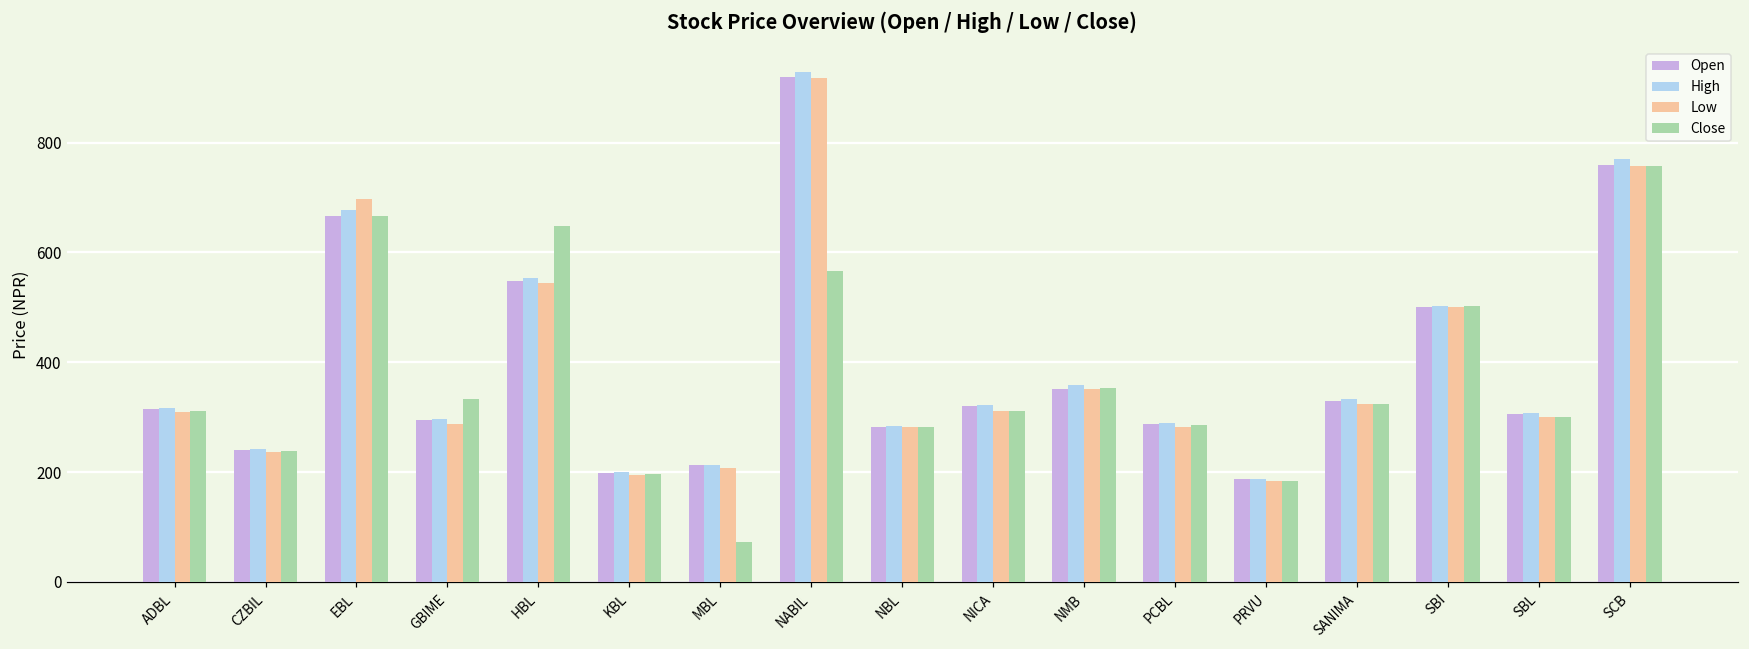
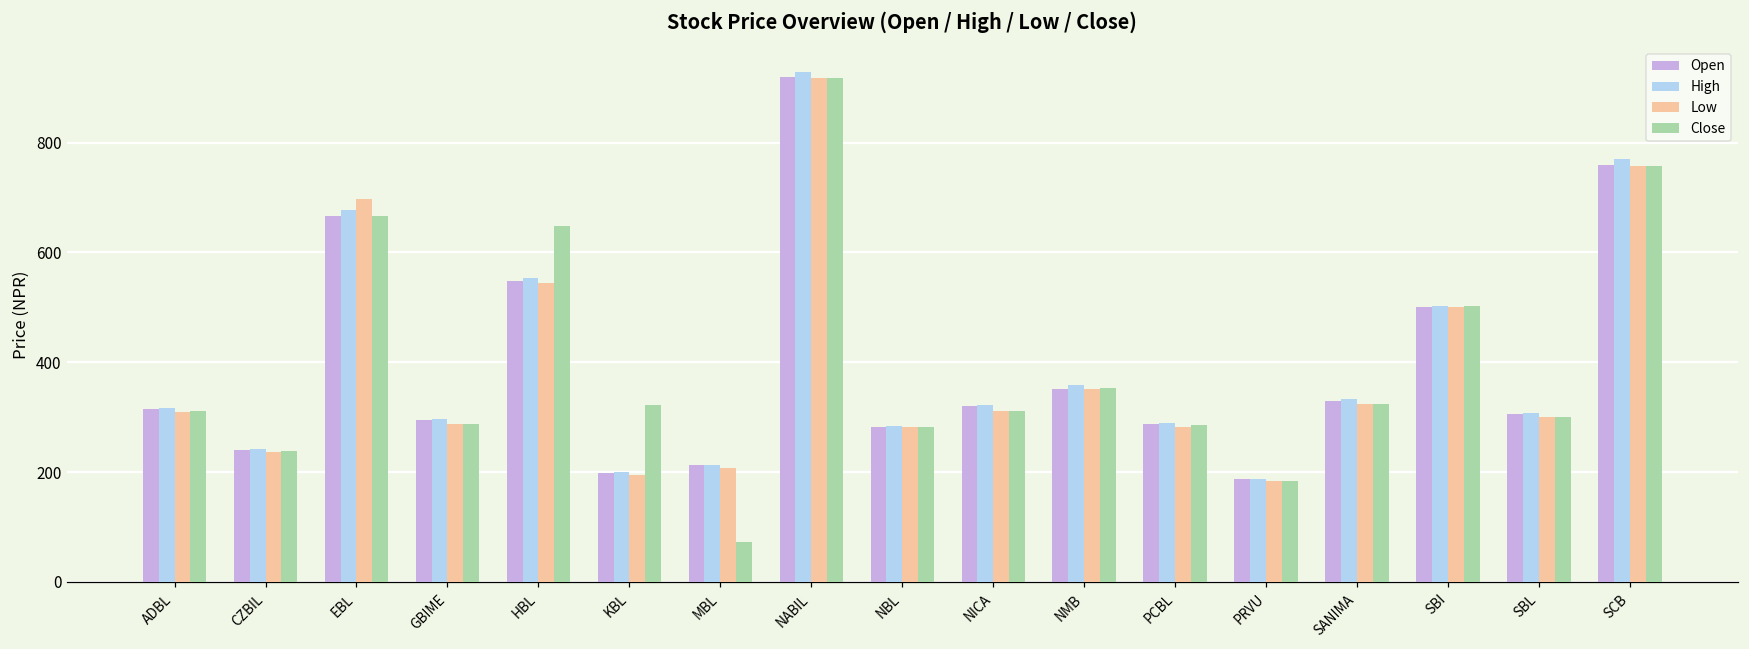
  {
    "Low": {
      "ADBL": 310,
      "CZBIL": 240,
      "EBL": 700,
      "GBIME": 290,
      "HBL": 540,
      "KBL": 200,
      "MBL": 210,
      "NABIL": 920,
      "NBL": 280,
      "NICA": 310,
      "NMB": 350,
      "PCBL": 280,
      "PRVU": 180,
      "SANIMA": 320,
      "SBI": 500,
      "SBL": 300,
      "SCB": 760
    },
    "Close": {
      "ADBL": 310,
      "CZBIL": 240,
      "EBL": 670,
-     "GBIME": 330,
+     "GBIME": 290,
      "HBL": 650,
-     "KBL": 200,
+     "KBL": 320,
      "MBL": 70,
-     "NABIL": 570,
+     "NABIL": 920,
      "NBL": 280,
      "NICA": 310,
      "NMB": 350,
      "PCBL": 290,
      "PRVU": 180,
      "SANIMA": 320,
      "SBI": 500,
      "SBL": 300,
      "SCB": 760
    }
  }
